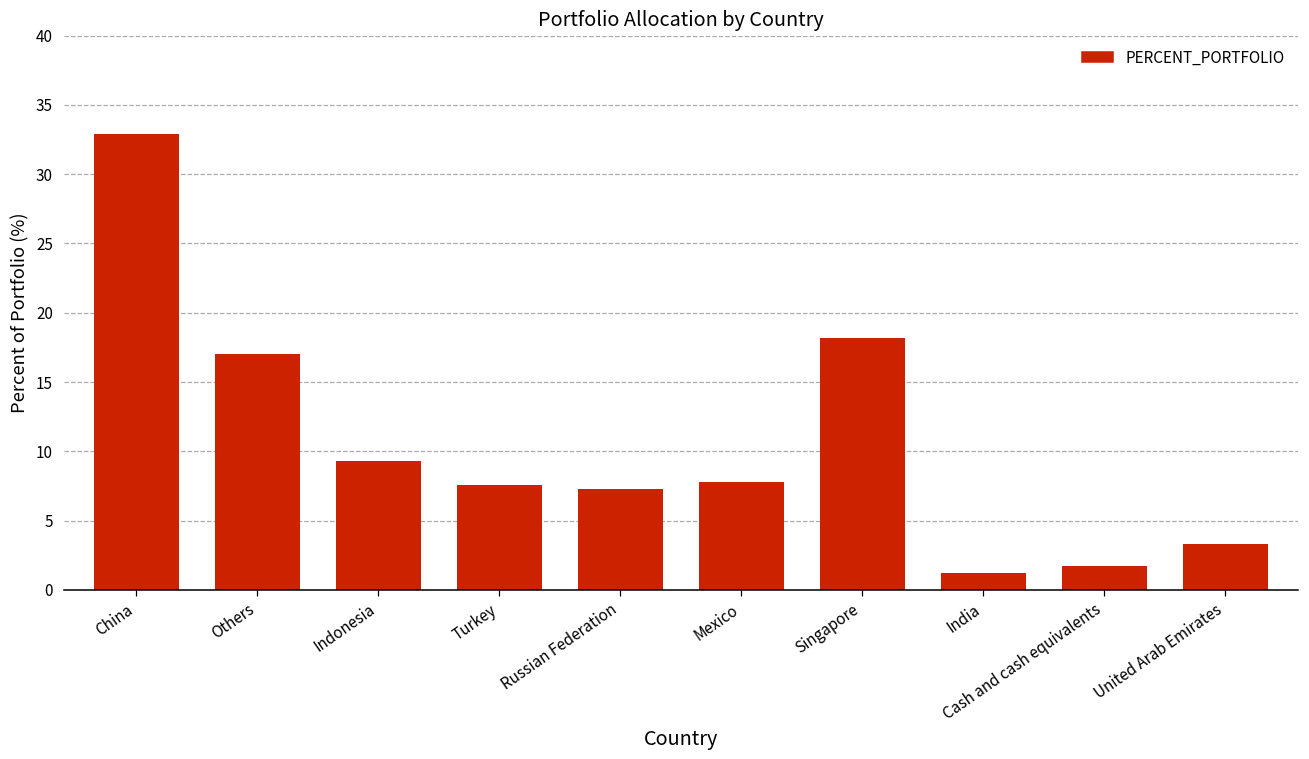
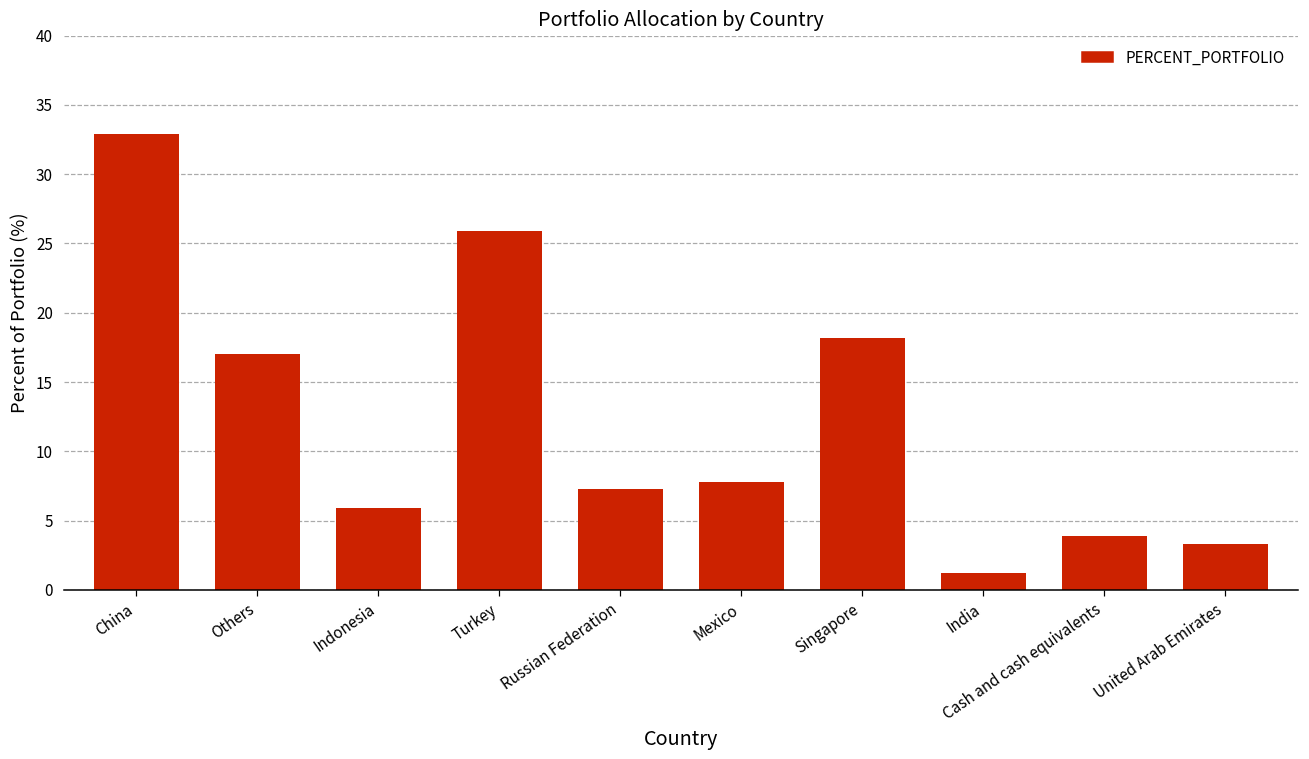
  {
    "China": 32.9,
    "Others": 17.0,
-   "Indonesia": 9.3,
-   "Turkey": 7.6,
+   "Indonesia": 5.9,
+   "Turkey": 25.9,
    "Russian Federation": 7.3,
    "Mexico": 7.8,
    "Singapore": 18.2,
    "India": 1.2,
-   "Cash and cash equivalents": 1.7,
+   "Cash and cash equivalents": 3.9,
    "United Arab Emirates": 3.3
  }
